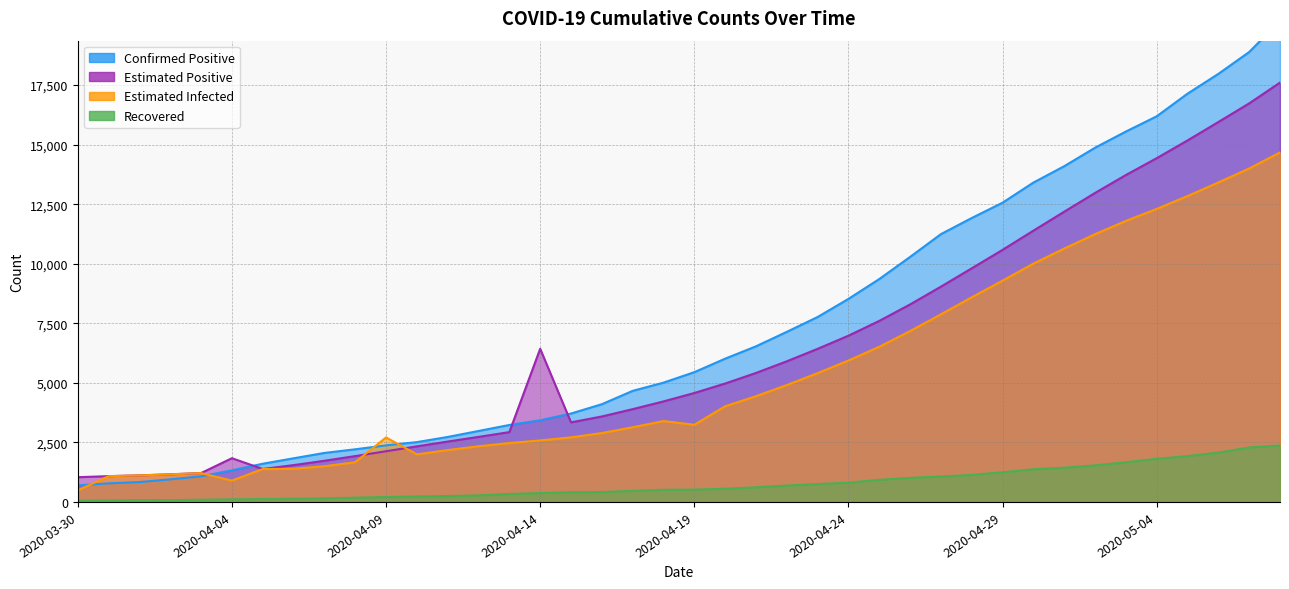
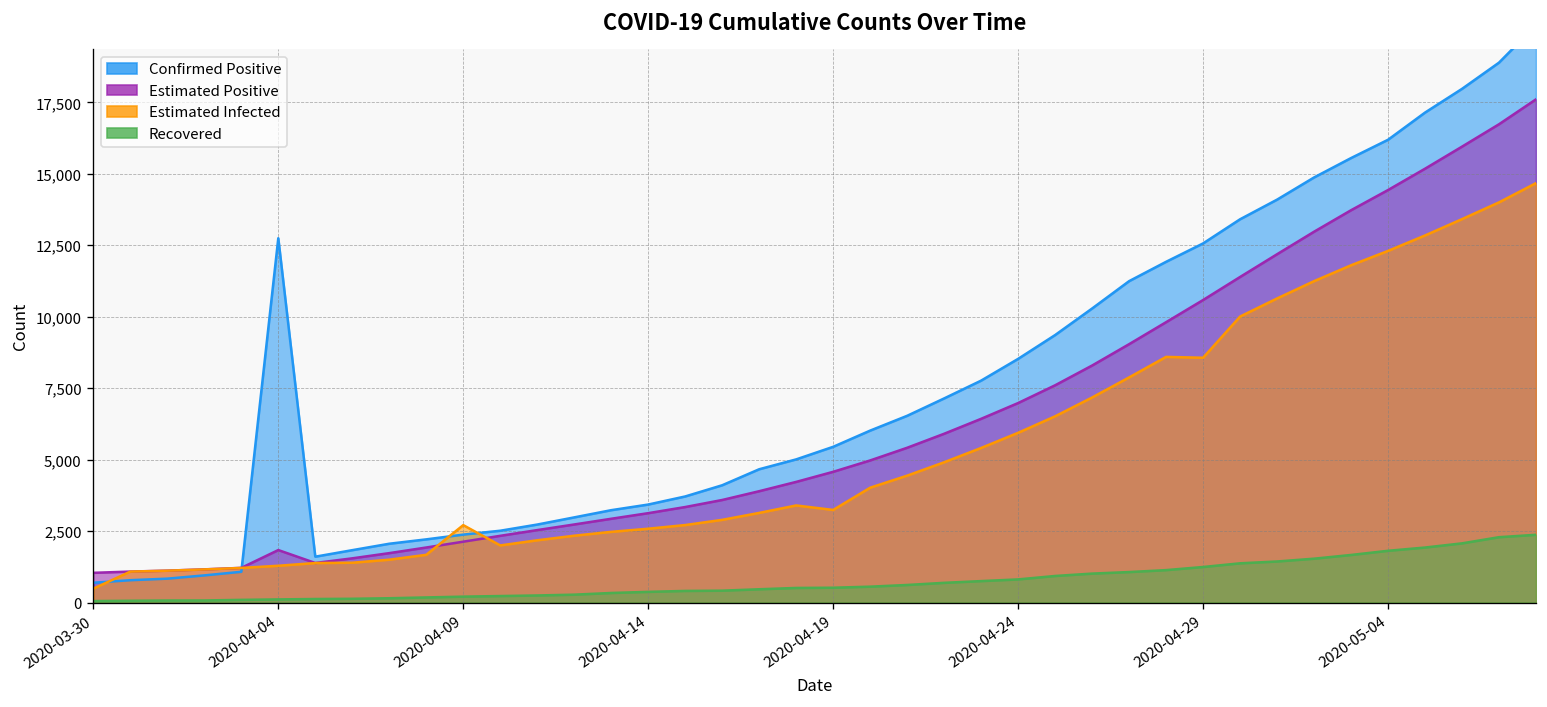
  {
    "Confirmed Positive": {
      "2020-03-30": "700",
-     "2020-04-04": "1,300",
+     "2020-04-04": "12,700",
      "2020-04-09": "2,400",
      "2020-04-14": "3,400",
      "2020-04-19": "5,400",
      "2020-04-24": "8,500",
      "2020-04-29": "12,600",
      "2020-05-04": "16,200"
    },
    "Estimated Positive": {
      "2020-03-30": "1,000",
      "2020-04-04": "1,800",
      "2020-04-09": "2,100",
-     "2020-04-14": "6,400",
+     "2020-04-14": "3,100",
      "2020-04-19": "4,600",
      "2020-04-24": "7,000",
      "2020-04-29": "10,600",
      "2020-05-04": "14,400"
    },
    "Estimated Infected": {
      "2020-03-30": "500",
-     "2020-04-04": "900",
+     "2020-04-04": "1,300",
      "2020-04-09": "2,700",
      "2020-04-14": "2,600",
      "2020-04-19": "3,200",
      "2020-04-24": "5,900",
-     "2020-04-29": "9,300",
+     "2020-04-29": "8,600",
      "2020-05-04": "12,300"
    },
    "Recovered": {
      "2020-03-30": "100",
      "2020-04-04": "100",
      "2020-04-09": "200",
      "2020-04-14": "400",
      "2020-04-19": "500",
      "2020-04-24": "800",
      "2020-04-29": "1,200",
      "2020-05-04": "1,800"
    }
  }
